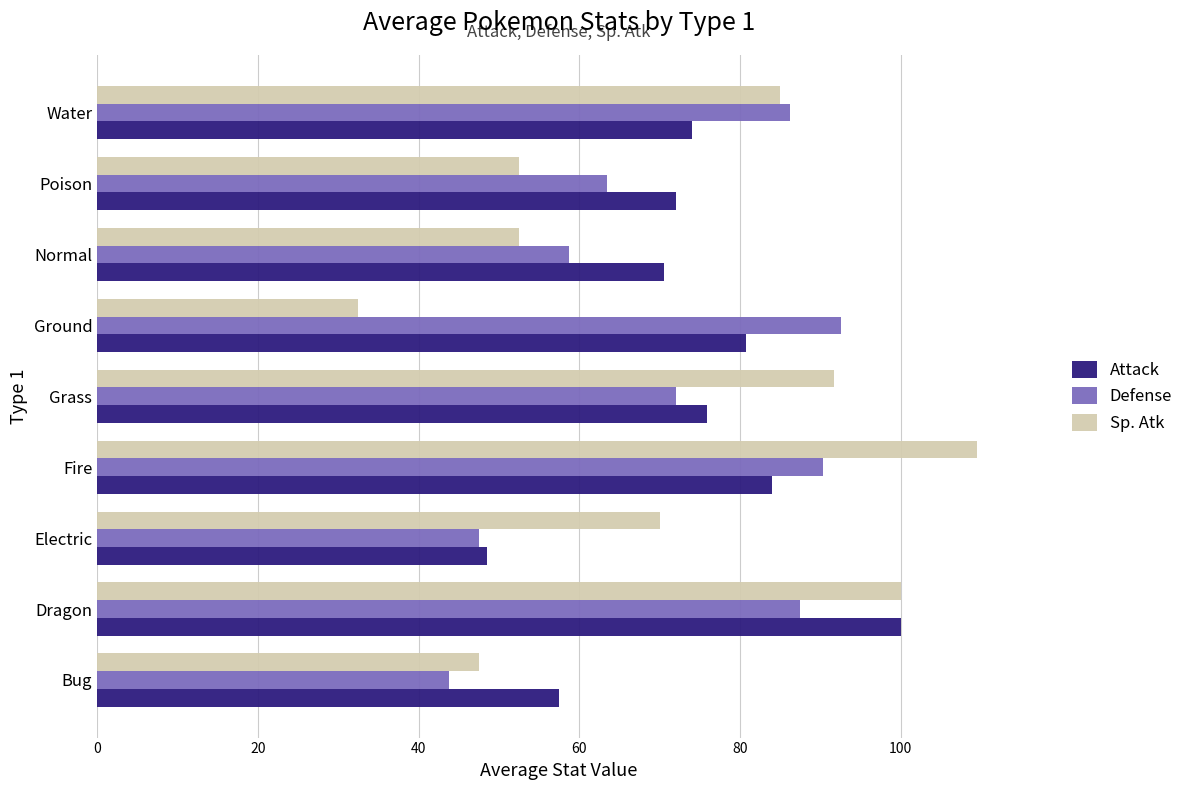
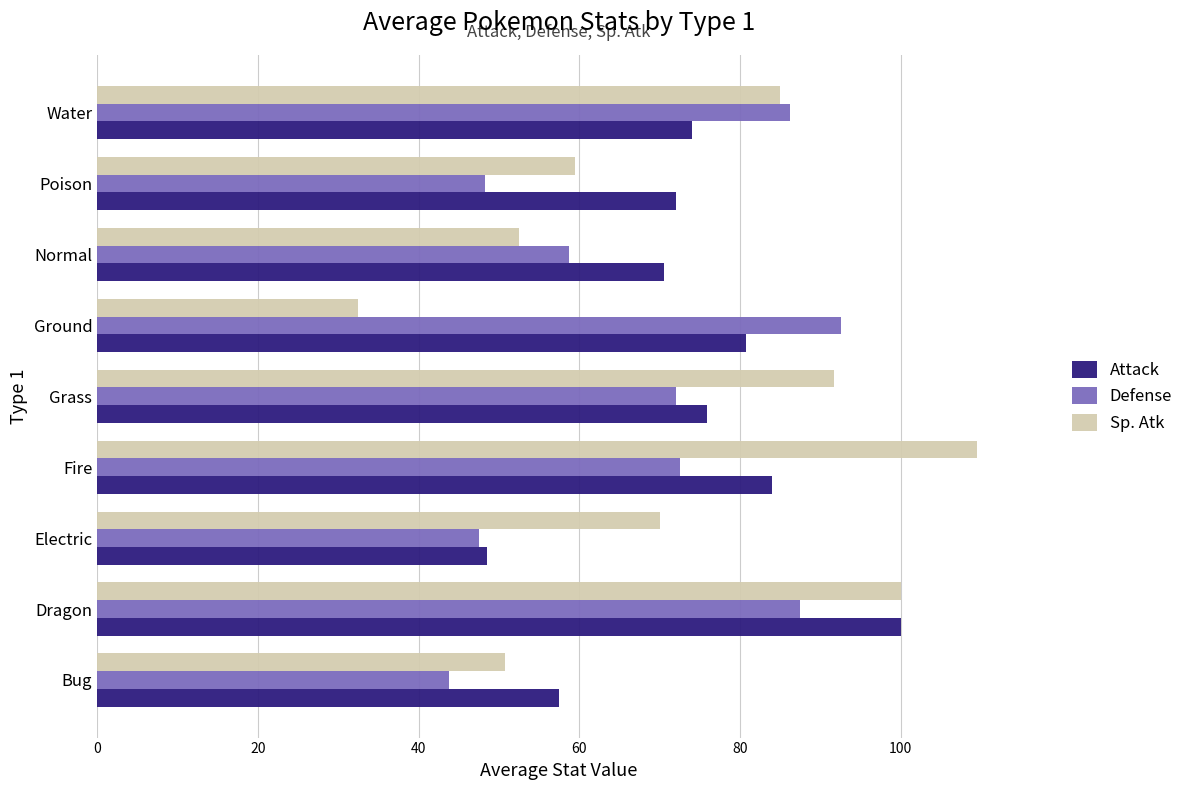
  {
    "Attack": {
      "Water": 74,
      "Poison": 72,
      "Normal": 71,
      "Ground": 81,
      "Grass": 76,
      "Fire": 84,
      "Electric": 49,
      "Dragon": 100,
      "Bug": 58
    },
    "Defense": {
      "Water": 86,
-     "Poison": 64,
+     "Poison": 48,
      "Normal": 59,
      "Ground": 93,
      "Grass": 72,
-     "Fire": 90,
+     "Fire": 73,
      "Electric": 48,
      "Dragon": 88,
      "Bug": 44
    },
    "Sp. Atk": {
      "Water": 85,
-     "Poison": 53,
+     "Poison": 60,
      "Normal": 53,
      "Ground": 33,
      "Grass": 92,
      "Fire": 110,
      "Electric": 70,
      "Dragon": 100,
-     "Bug": 48
+     "Bug": 51
    }
  }
